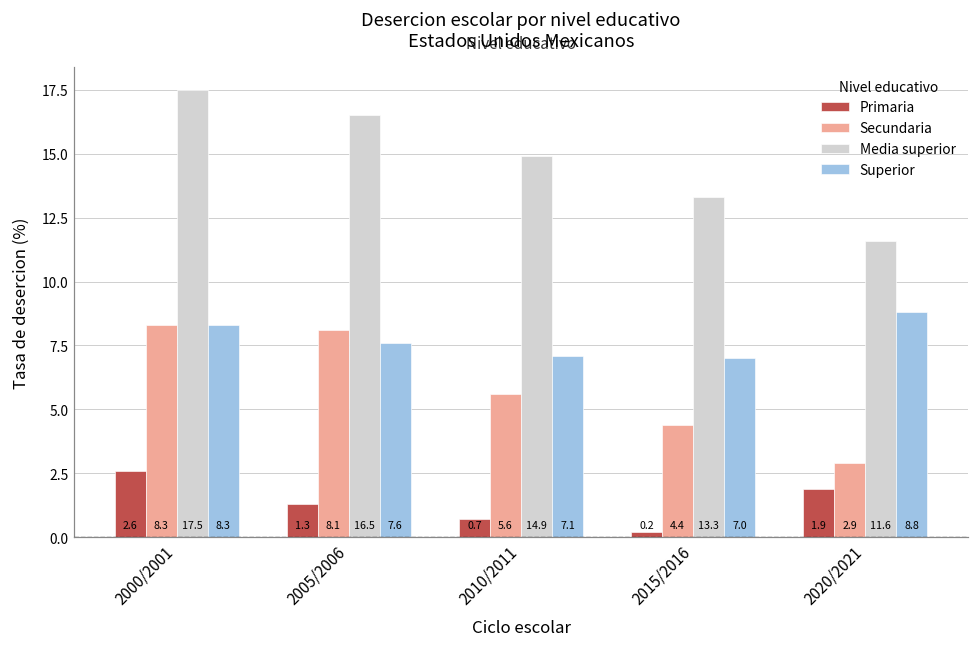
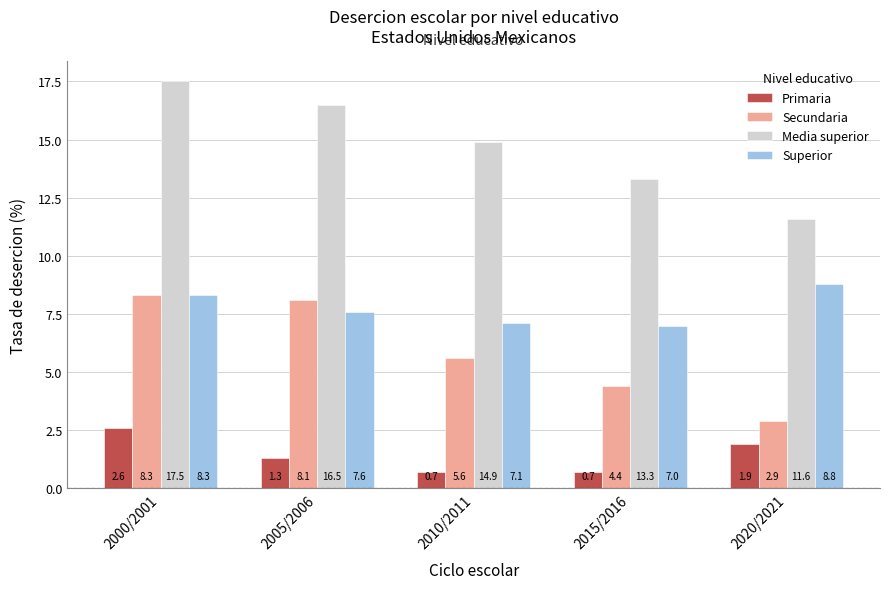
  {
    "Primaria": {
      "2000/2001": 2.6,
      "2005/2006": 1.3,
      "2010/2011": 0.7,
-     "2015/2016": 0.2,
+     "2015/2016": 0.7,
      "2020/2021": 1.9
    },
    "Secundaria": {
      "2000/2001": 8.3,
      "2005/2006": 8.1,
      "2010/2011": 5.6,
      "2015/2016": 4.4,
      "2020/2021": 2.9
    }
  }
